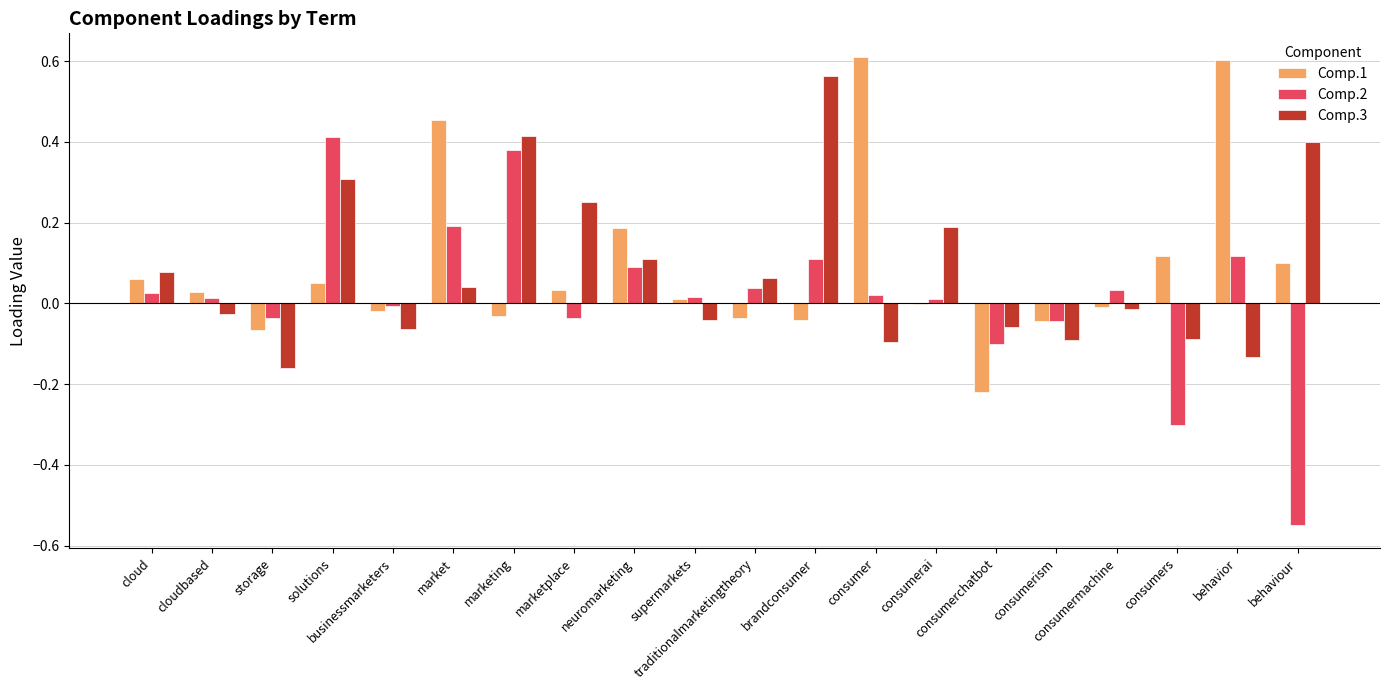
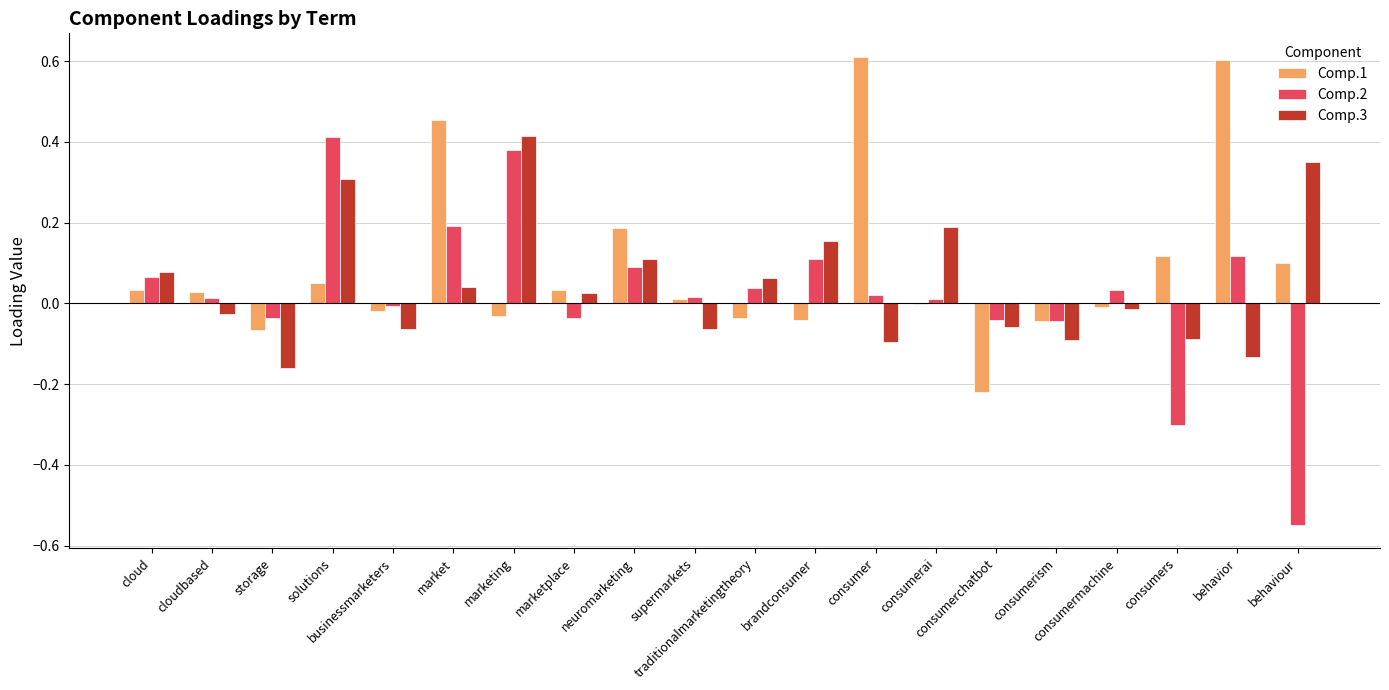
  {
    "Comp.1": {
-     "cloud": 0.06,
+     "cloud": 0.03,
      "cloudbased": 0.03,
      "storage": -0.07,
      "solutions": 0.05,
      "businessmarketers": -0.02,
      "market": 0.45,
      "marketing": -0.03,
      "marketplace": 0.03,
      "neuromarketing": 0.19,
      "supermarkets": 0.01,
      "traditionalmarketingtheory": -0.04,
      "brandconsumer": -0.04,
      "consumer": 0.61,
      "consumerchatbot": -0.22,
      "consumerism": -0.04,
      "consumermachine": -0.01,
      "consumers": 0.12,
      "behavior": 0.60,
      "behaviour": 0.10
    },
    "Comp.2": {
-     "cloud": 0.03,
+     "cloud": 0.07,
      "cloudbased": 0.01,
      "storage": -0.04,
      "solutions": 0.41,
      "market": 0.19,
      "marketing": 0.38,
      "marketplace": -0.04,
      "neuromarketing": 0.09,
      "supermarkets": 0.02,
      "traditionalmarketingtheory": 0.04,
      "brandconsumer": 0.11,
      "consumer": 0.02,
      "consumerai": 0.01,
-     "consumerchatbot": -0.10,
+     "consumerchatbot": -0.04,
      "consumerism": -0.04,
      "consumermachine": 0.03,
      "consumers": -0.30,
      "behavior": 0.12,
      "behaviour": -0.55
    },
    "Comp.3": {
      "cloud": 0.08,
      "cloudbased": -0.03,
      "storage": -0.16,
      "solutions": 0.31,
      "businessmarketers": -0.06,
      "market": 0.04,
      "marketing": 0.42,
-     "marketplace": 0.25,
+     "marketplace": 0.03,
      "neuromarketing": 0.11,
-     "supermarkets": -0.04,
+     "supermarkets": -0.06,
      "traditionalmarketingtheory": 0.06,
-     "brandconsumer": 0.56,
+     "brandconsumer": 0.15,
      "consumer": -0.10,
      "consumerai": 0.19,
      "consumerchatbot": -0.06,
      "consumerism": -0.09,
      "consumermachine": -0.01,
      "consumers": -0.09,
      "behavior": -0.13,
-     "behaviour": 0.40
+     "behaviour": 0.35
    }
  }
